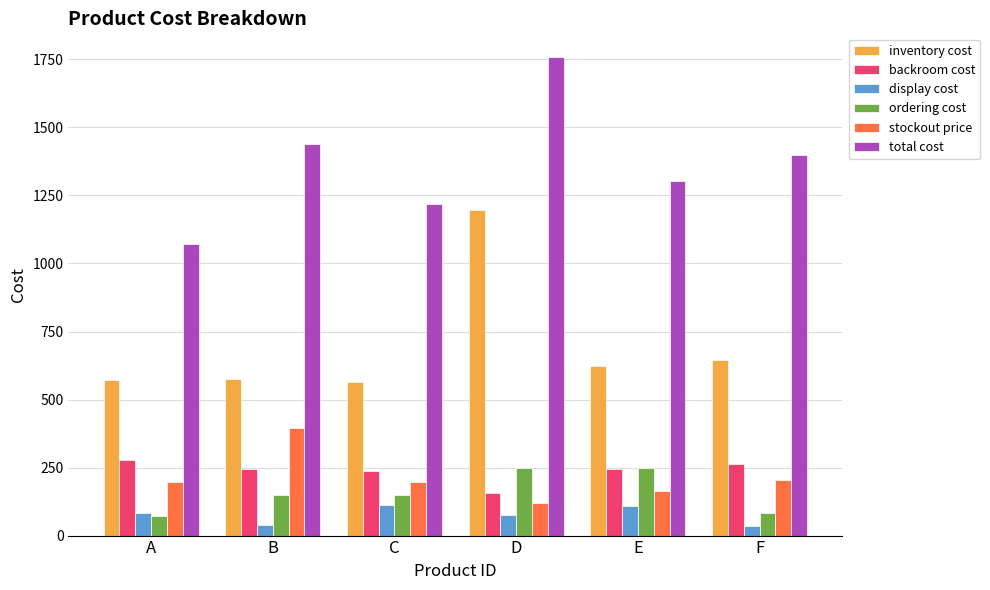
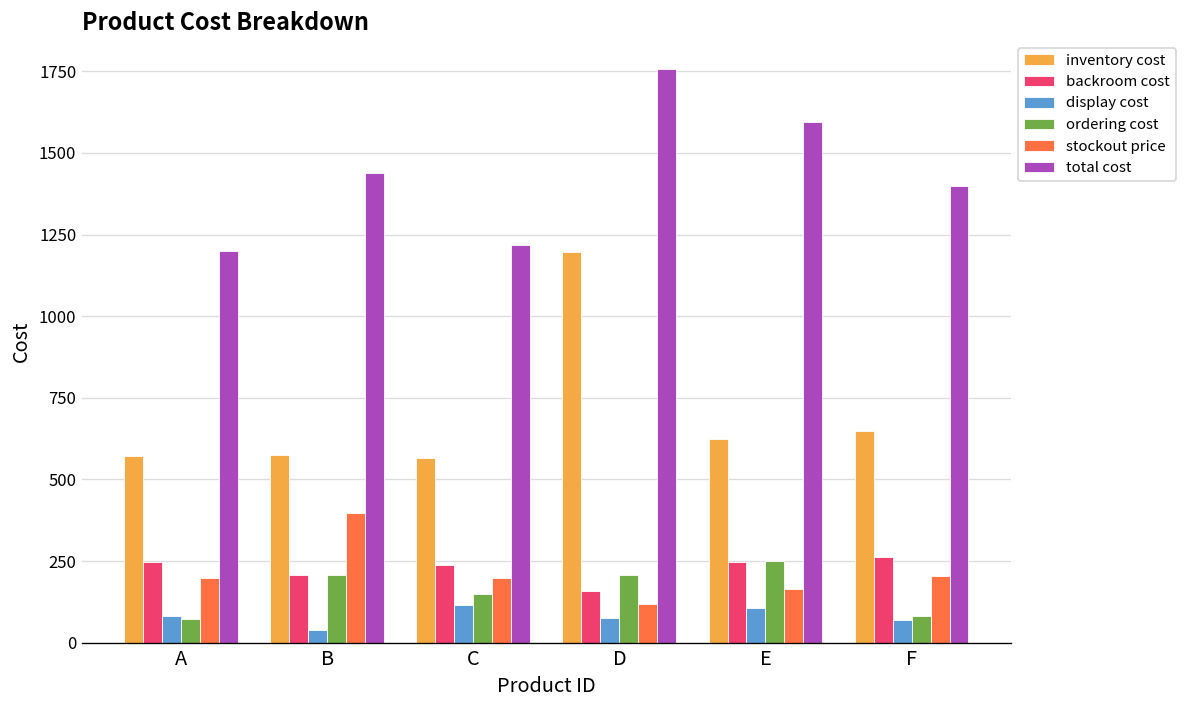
  {
    "backroom cost": {
-     "A": 280,
-     "B": 240,
+     "A": 250,
+     "B": 210,
      "C": 240,
      "D": 160,
      "E": 250,
      "F": 260
    },
    "display cost": {
      "A": 80,
      "B": 40,
      "C": 110,
      "D": 80,
      "E": 110,
-     "F": 40
+     "F": 70
    },
    "ordering cost": {
      "A": 70,
-     "B": 150,
+     "B": 210,
      "C": 150,
-     "D": 250,
+     "D": 210,
      "E": 250,
      "F": 80
    },
    "total cost": {
-     "A": 1070,
+     "A": 1200,
      "B": 1440,
      "C": 1220,
      "D": 1760,
-     "E": 1300,
+     "E": 1590,
      "F": 1400
    }
  }
